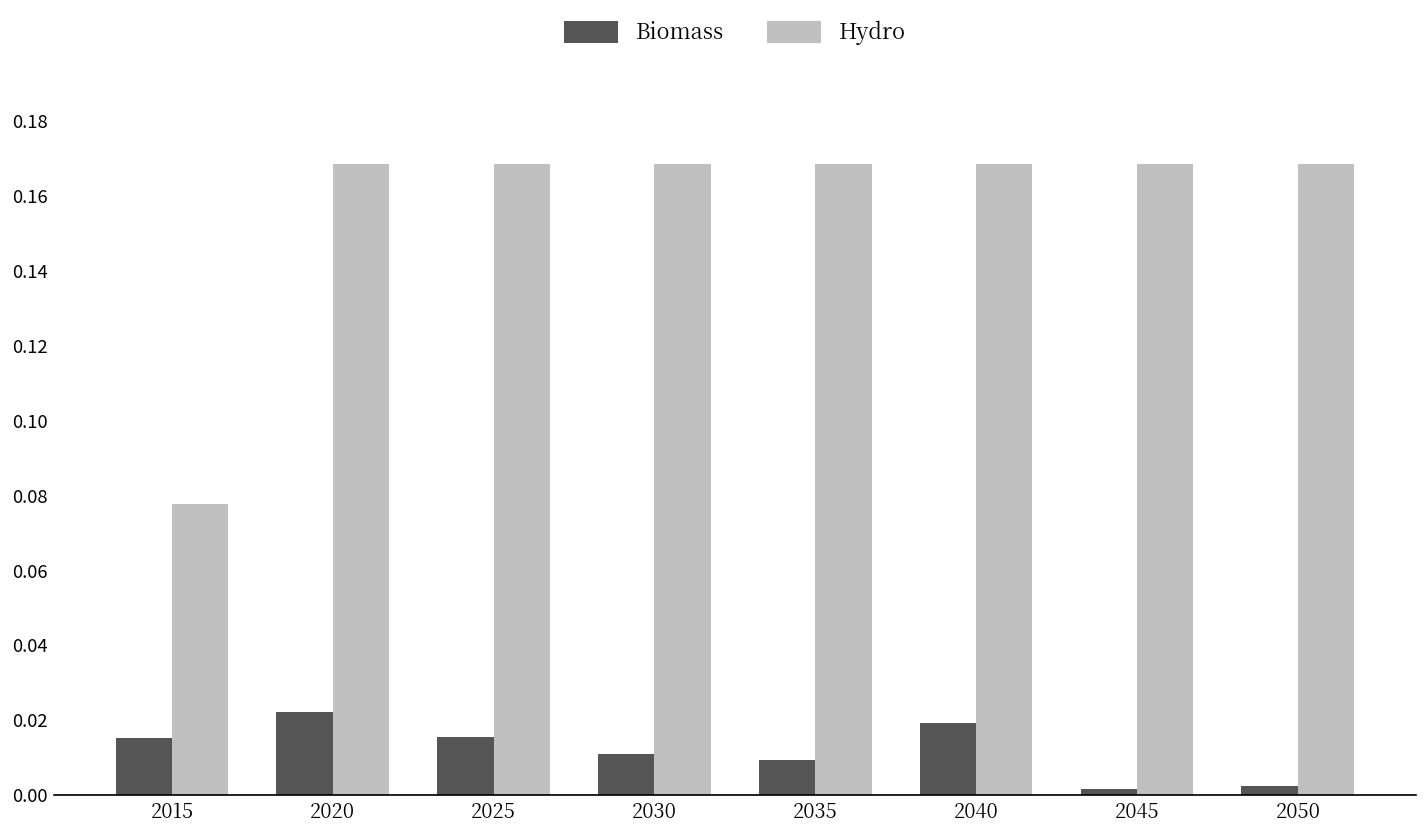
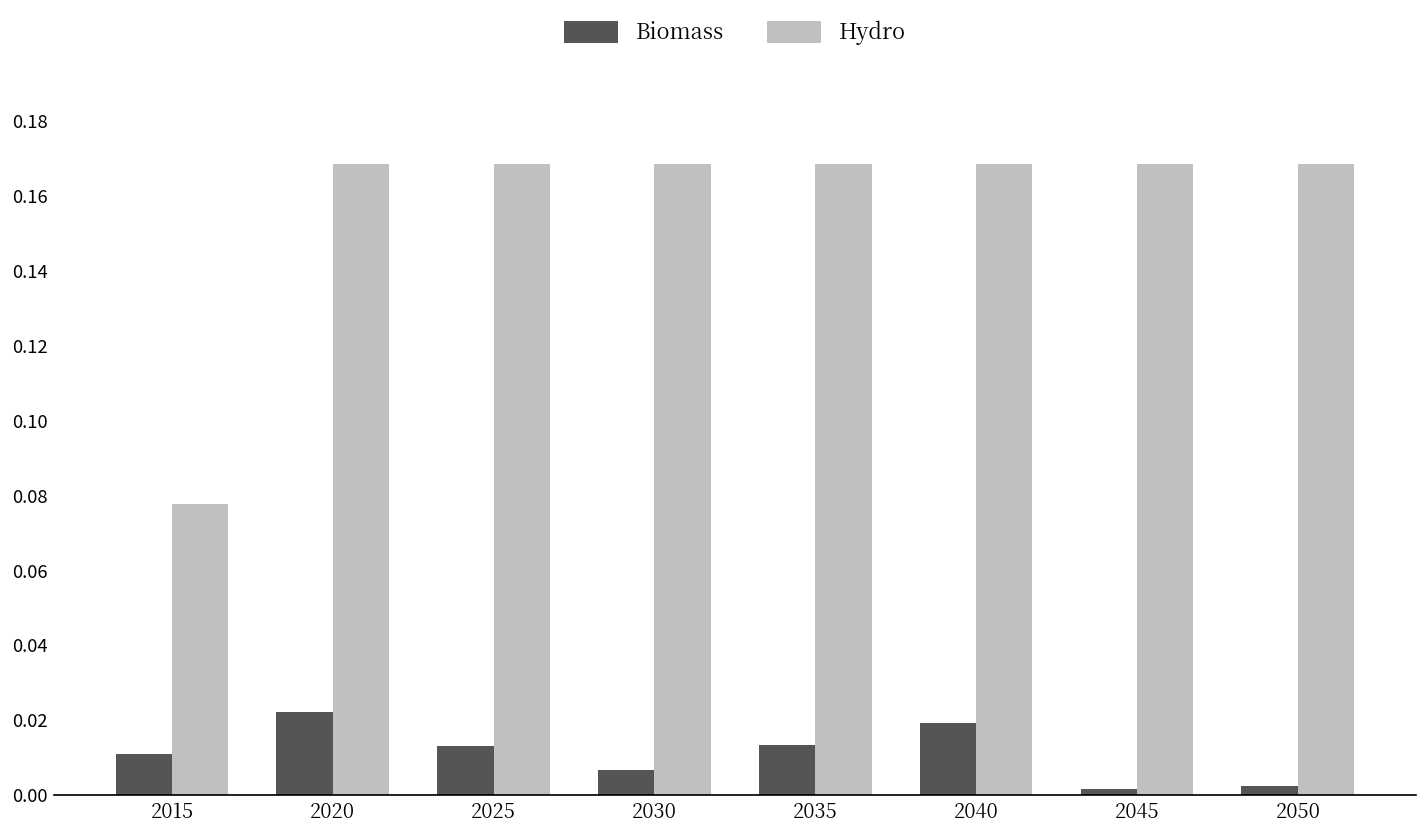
  {
    "Biomass": {
-     "2015": 0.015,
+     "2015": 0.011,
      "2020": 0.022,
-     "2025": 0.016,
-     "2030": 0.011,
-     "2035": 0.009,
+     "2025": 0.013,
+     "2030": 0.007,
+     "2035": 0.013,
      "2040": 0.019,
      "2045": 0.002,
      "2050": 0.002
    },
    "Hydro": {
      "2015": 0.078,
      "2020": 0.169,
      "2025": 0.169,
      "2030": 0.169,
      "2035": 0.169,
      "2040": 0.169,
      "2045": 0.169,
      "2050": 0.169
    }
  }
